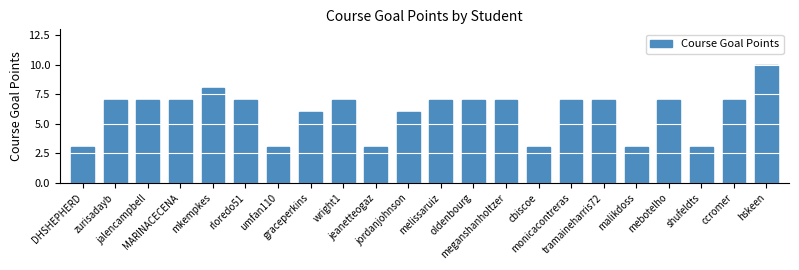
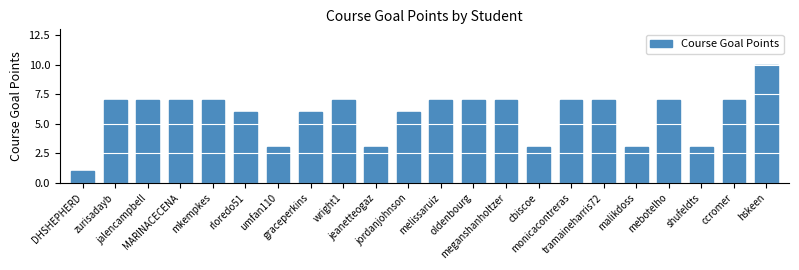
  {
-   "DHSHEPHERD": 3,
+   "DHSHEPHERD": 1,
    "zurisadayb": 7,
    "jalencampbell": 7,
    "MARINACECENA": 7,
-   "mkempkes": 8,
-   "rloredo51": 7,
+   "mkempkes": 7,
+   "rloredo51": 6,
    "umfan110": 3,
    "graceperkins": 6,
    "wright1": 7,
    "jeanetteogaz": 3,
    "jordanjohnson": 6,
    "melissaruiz": 7,
    "oldenbourg": 7,
    "meganshanholtzer": 7,
    "cbiscoe": 3,
    "monicacontreras": 7,
    "tramaineharris72": 7,
    "malikdoss": 3,
    "mebotelho": 7,
    "shufeldts": 3,
    "ccromer": 7,
    "hskeen": 10
  }
